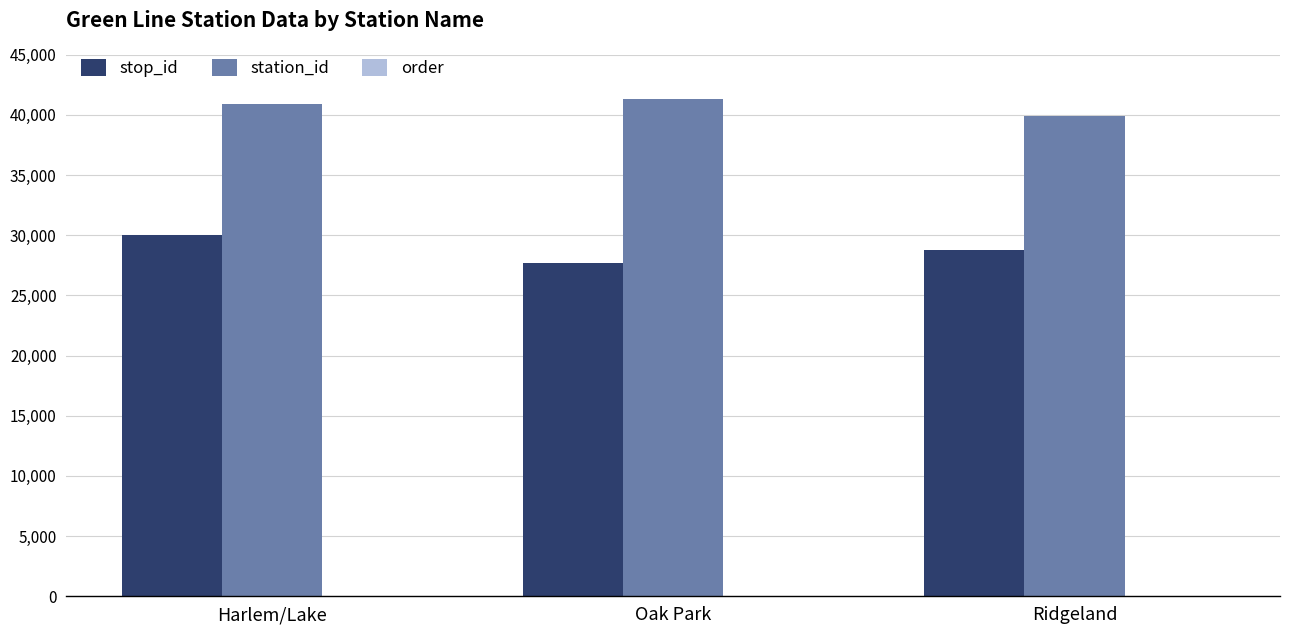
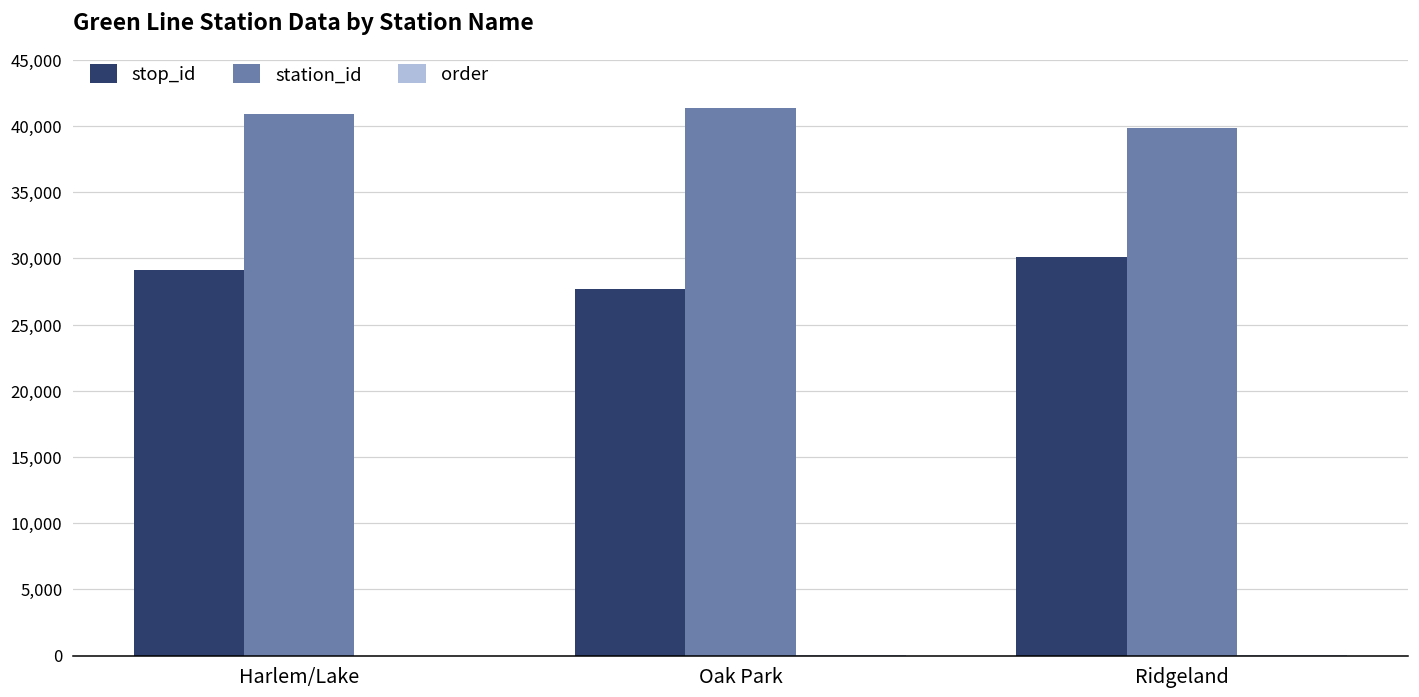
  {
    "stop_id": {
-     "Harlem/Lake": "30,000",
+     "Harlem/Lake": "29,100",
      "Oak Park": "27,700",
-     "Ridgeland": "28,800"
+     "Ridgeland": "30,100"
    },
    "station_id": {
      "Harlem/Lake": "40,900",
      "Oak Park": "41,400",
      "Ridgeland": "39,900"
    },
    "order": {
      "Harlem/Lake": "0"
    }
  }
